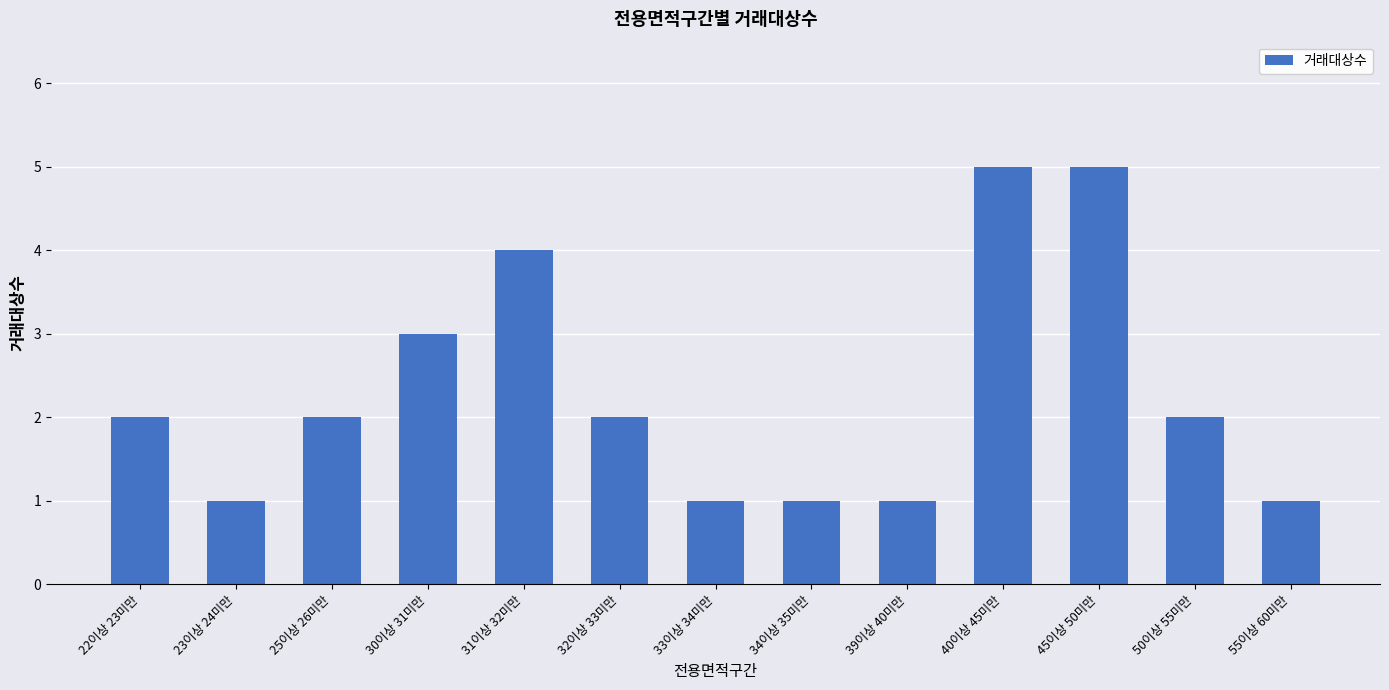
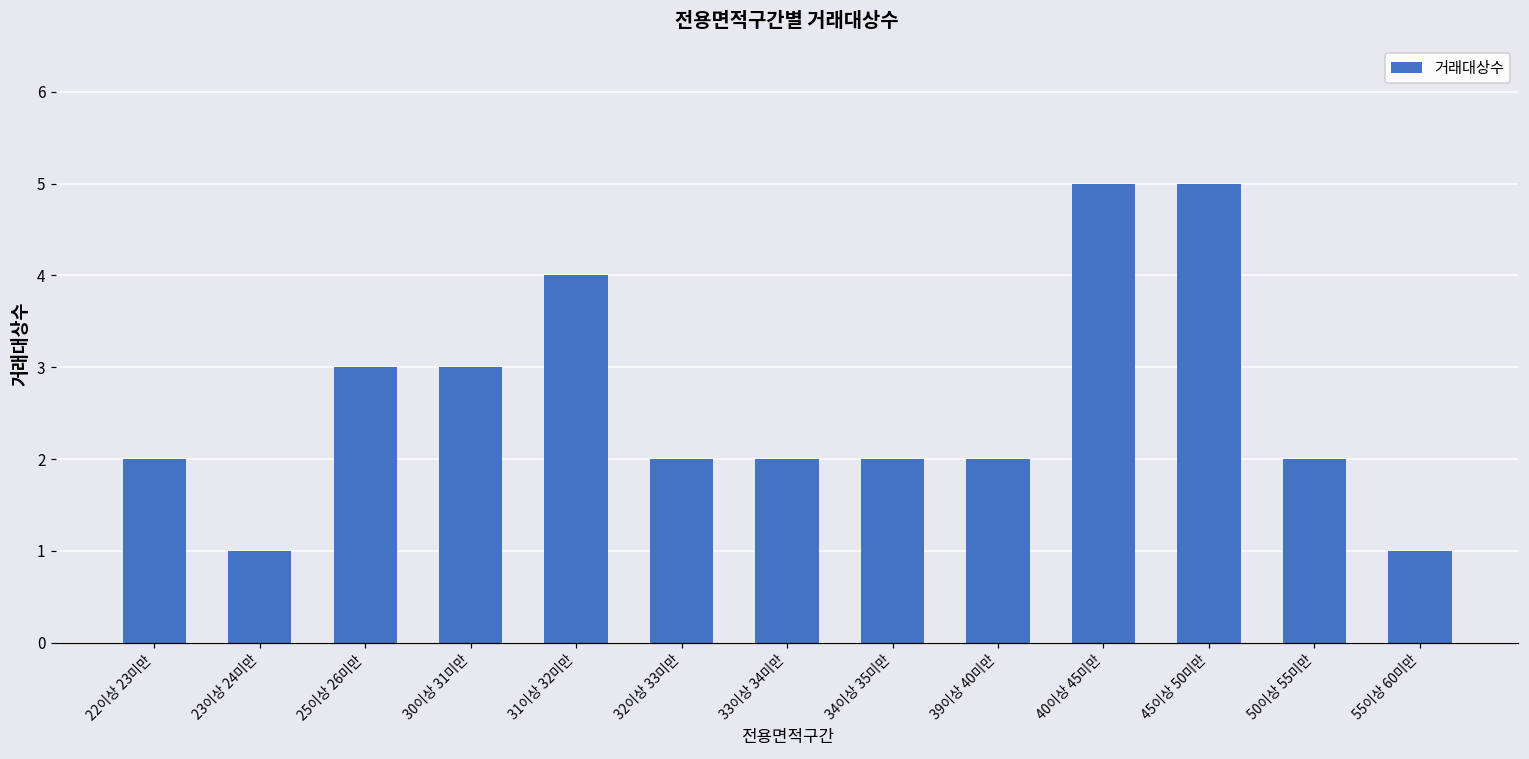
  {
    "22이상 23미만": 2,
    "23이상 24미만": 1,
-   "25이상 26미만": 2,
+   "25이상 26미만": 3,
    "30이상 31미만": 3,
    "31이상 32미만": 4,
    "32이상 33미만": 2,
-   "33이상 34미만": 1,
-   "34이상 35미만": 1,
-   "39이상 40미만": 1,
+   "33이상 34미만": 2,
+   "34이상 35미만": 2,
+   "39이상 40미만": 2,
    "40이상 45미만": 5,
    "45이상 50미만": 5,
    "50이상 55미만": 2,
    "55이상 60미만": 1
  }
